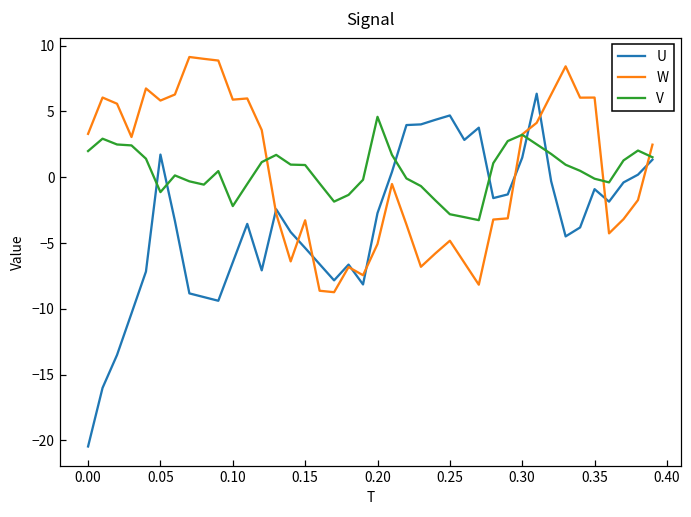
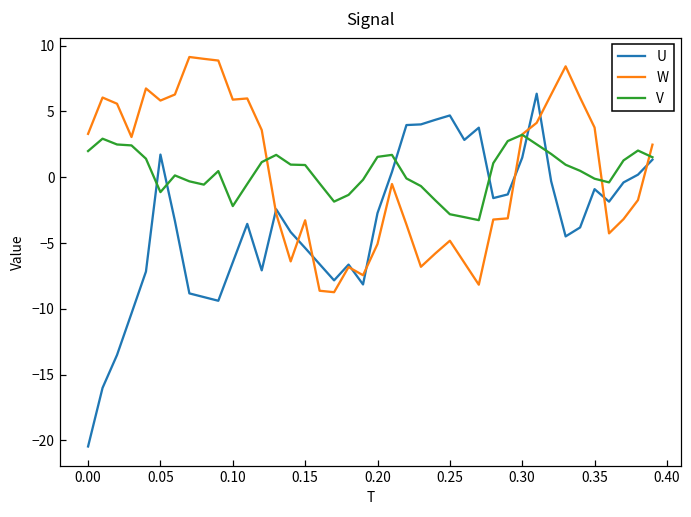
  {
    "U": {
      "0.00": -20.5,
      "0.05": 1.7,
      "0.10": -6.5,
      "0.15": -5.4,
      "0.20": -2.7,
      "0.25": 4.7,
      "0.30": 1.5,
      "0.35": -0.9
    },
    "W": {
      "0.00": 3.3,
      "0.05": 5.8,
      "0.10": 5.9,
      "0.15": -3.3,
      "0.20": -5.1,
      "0.25": -4.8,
-     "0.35": 6.1
+     "0.35": 3.8
    },
    "V": {
      "0.00": 2.0,
      "0.05": -1.1,
      "0.10": -2.2,
      "0.15": 0.9,
-     "0.20": 4.6,
+     "0.20": 1.5,
      "0.25": -2.8,
      "0.35": -0.1
    }
  }
